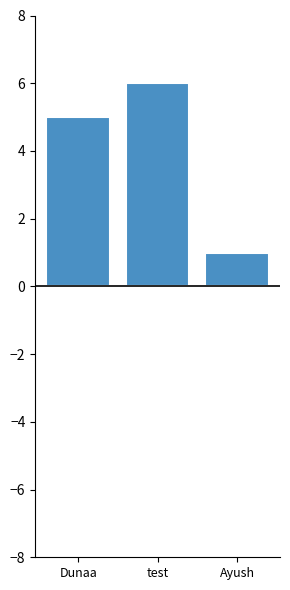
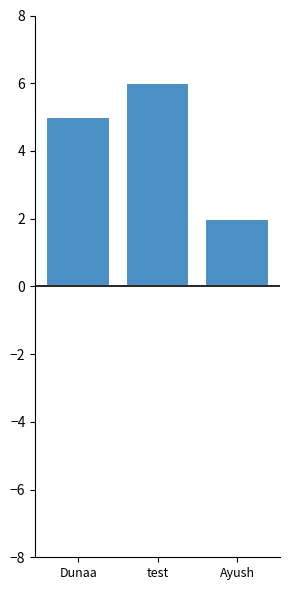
  {
    "Dunaa": 5,
    "test": 6,
-   "Ayush": 1
+   "Ayush": 2
  }
